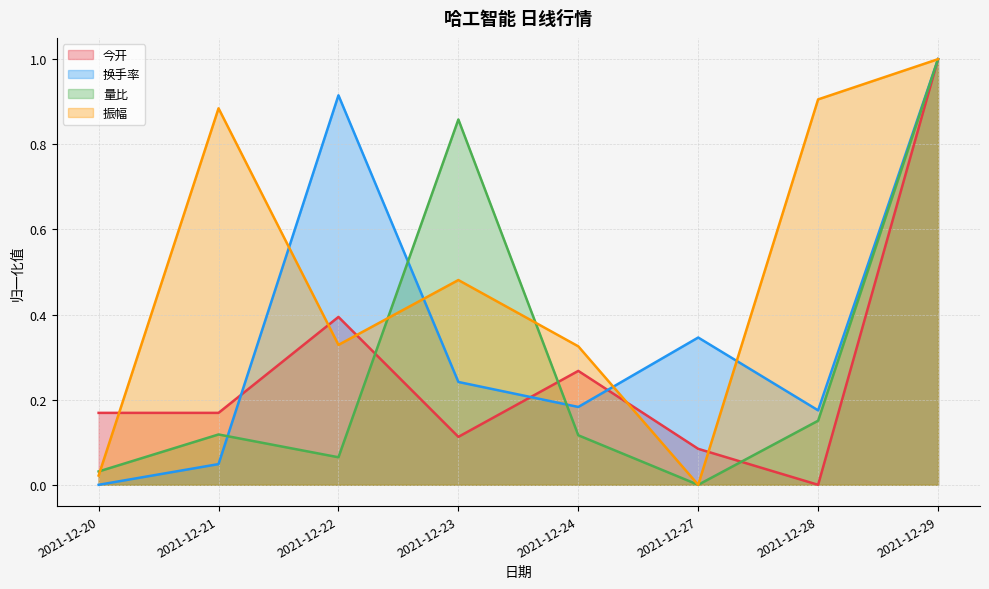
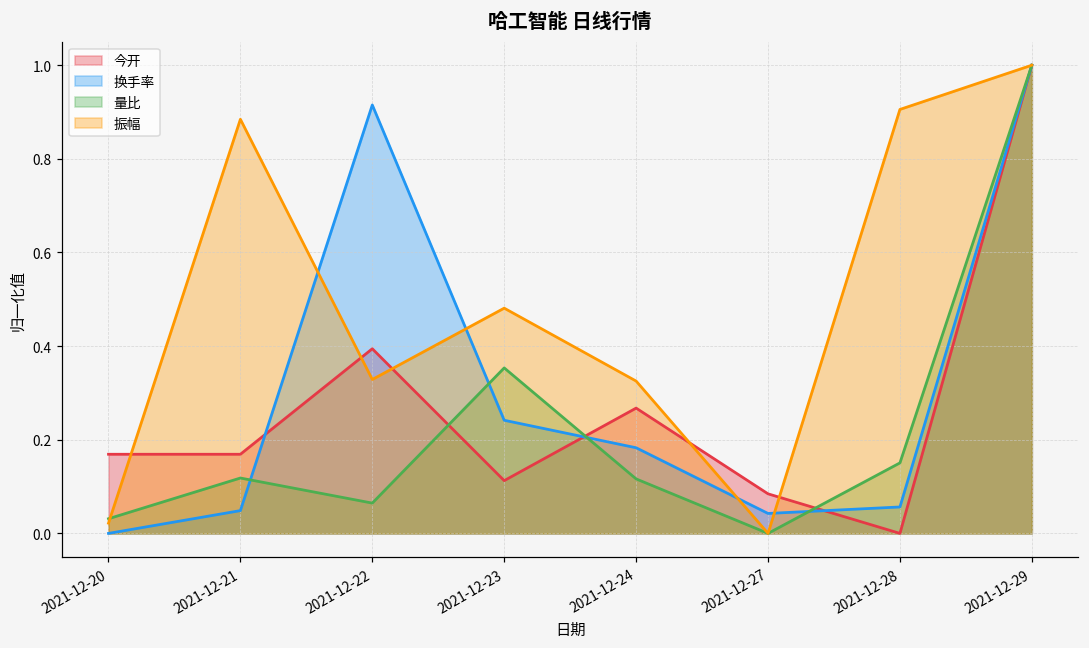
  {
    "今开": {
      "2021-12-20": 0.17,
      "2021-12-21": 0.17,
      "2021-12-22": 0.39,
      "2021-12-23": 0.11,
      "2021-12-24": 0.27,
      "2021-12-27": 0.08,
      "2021-12-28": 0.00
    },
    "换手率": {
      "2021-12-20": 0.00,
      "2021-12-21": 0.05,
      "2021-12-22": 0.92,
      "2021-12-23": 0.24,
      "2021-12-24": 0.18,
-     "2021-12-27": 0.35,
-     "2021-12-28": 0.17
+     "2021-12-27": 0.04,
+     "2021-12-28": 0.06
    },
    "量比": {
      "2021-12-20": 0.03,
      "2021-12-21": 0.12,
      "2021-12-22": 0.06,
-     "2021-12-23": 0.86,
+     "2021-12-23": 0.35,
      "2021-12-24": 0.12,
      "2021-12-28": 0.15
    },
    "振幅": {
      "2021-12-20": 0.02,
      "2021-12-21": 0.88,
      "2021-12-22": 0.33,
      "2021-12-23": 0.48,
      "2021-12-24": 0.33,
      "2021-12-28": 0.91
    }
  }
